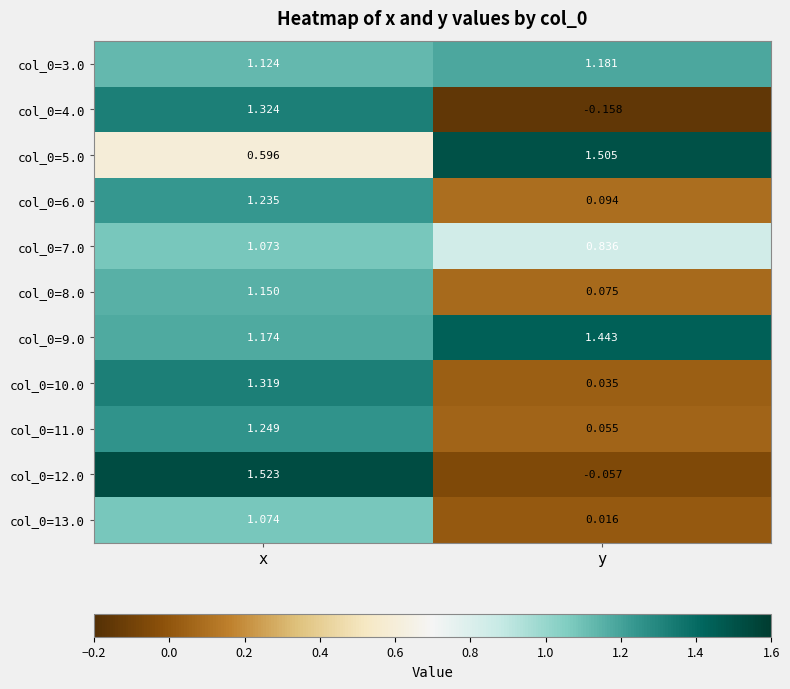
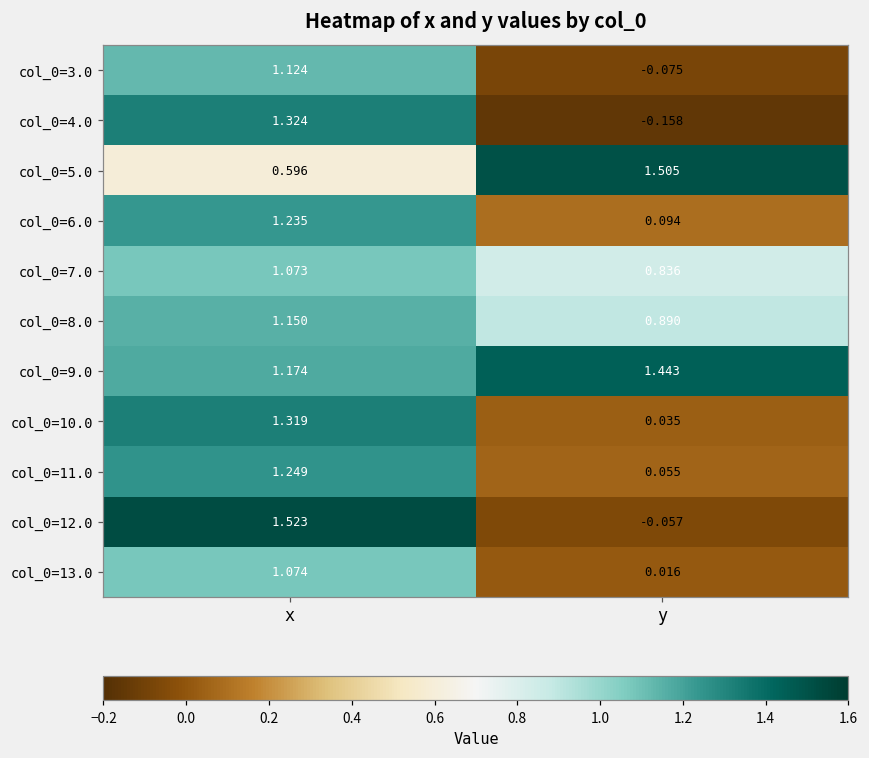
  {
    "col_0=3.0": {
      "x": 1.124,
-     "y": 1.181
+     "y": -0.075
    },
    "col_0=4.0": {
      "x": 1.324,
      "y": -0.158
    },
    "col_0=5.0": {
      "x": 0.596,
      "y": 1.505
    },
    "col_0=6.0": {
      "x": 1.235,
      "y": 0.094
    },
    "col_0=7.0": {
      "x": 1.073
    },
    "col_0=8.0": {
      "x": 1.150,
-     "y": 0.075
+     "y": 0.890
    },
    "col_0=9.0": {
      "x": 1.174,
      "y": 1.443
    },
    "col_0=10.0": {
      "x": 1.319,
      "y": 0.035
    },
    "col_0=11.0": {
      "x": 1.249,
      "y": 0.055
    },
    "col_0=12.0": {
      "x": 1.523,
      "y": -0.057
    },
    "col_0=13.0": {
      "x": 1.074,
      "y": 0.016
    }
  }
